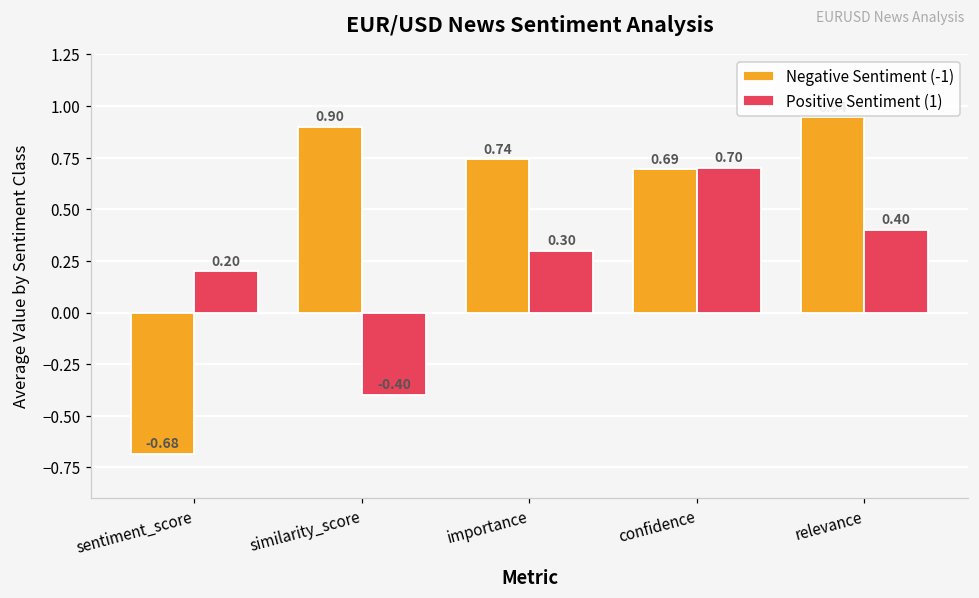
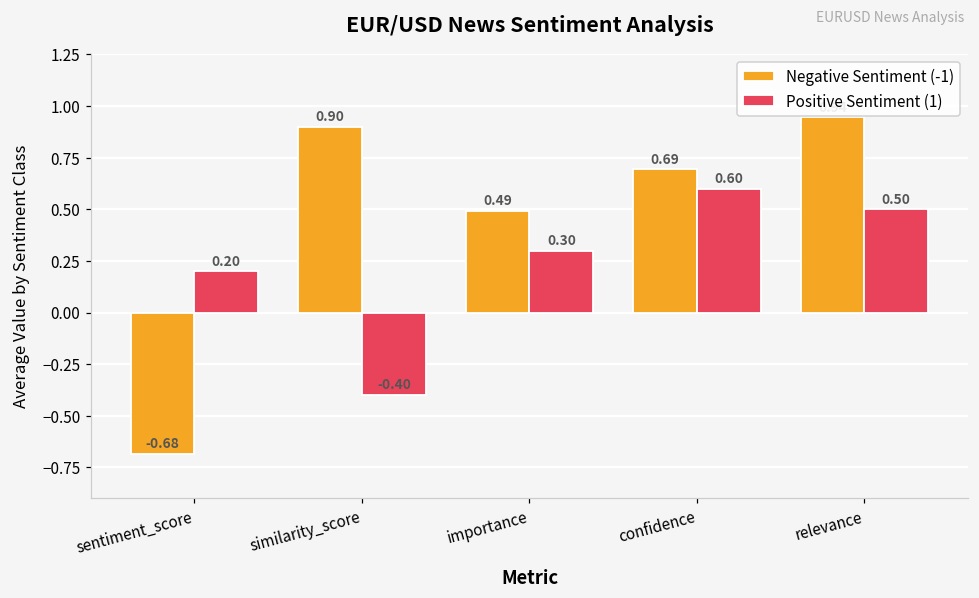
  {
    "Negative Sentiment (-1)": {
      "sentiment_score": -0.68,
      "similarity_score": 0.90,
-     "importance": 0.74,
+     "importance": 0.49,
      "confidence": 0.69
    },
    "Positive Sentiment (1)": {
      "sentiment_score": 0.20,
      "similarity_score": -0.40,
      "importance": 0.30,
-     "confidence": 0.70,
-     "relevance": 0.40
+     "confidence": 0.60,
+     "relevance": 0.50
    }
  }
